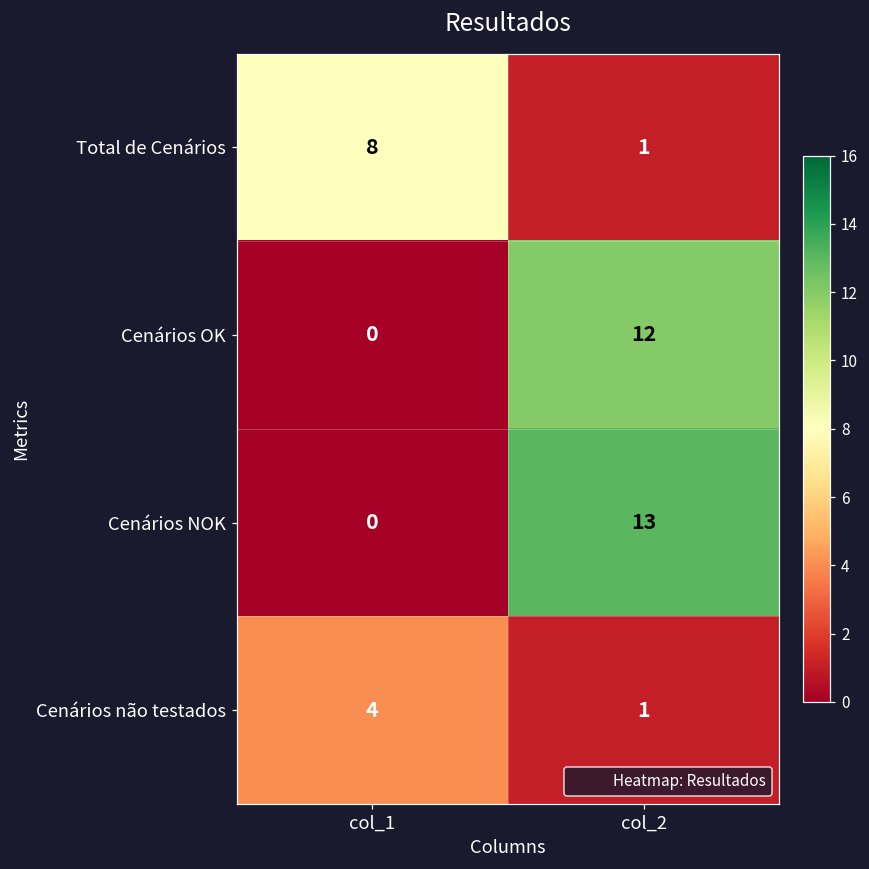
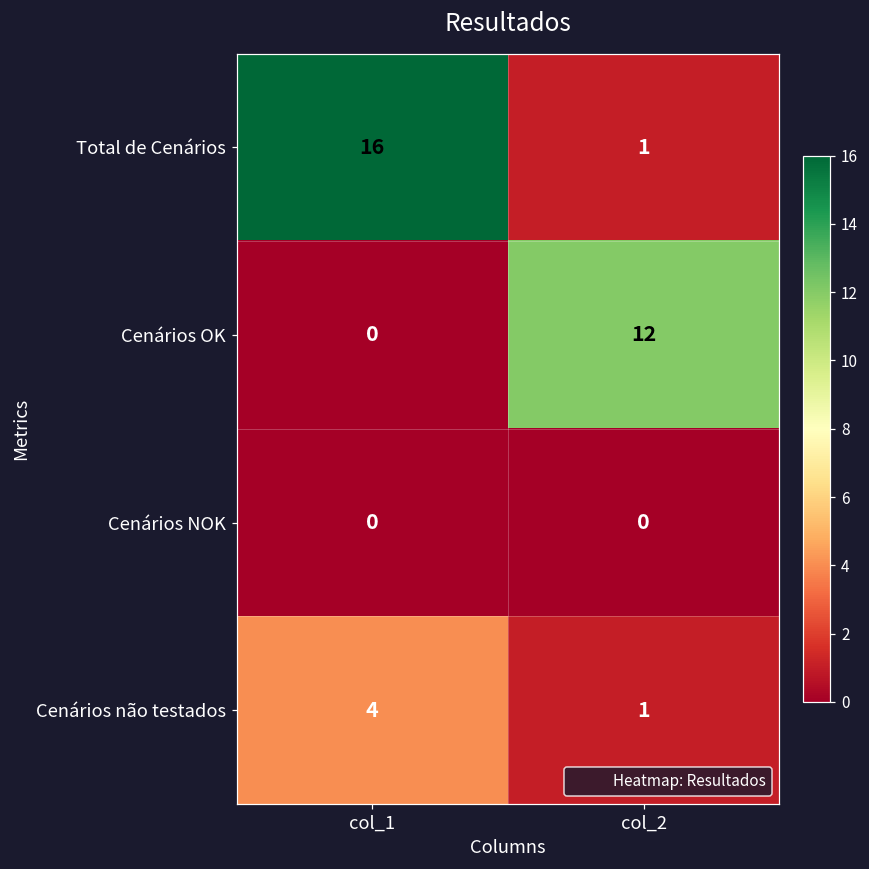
  {
    "Total de Cenários": {
-     "col_1": 8,
+     "col_1": 16,
      "col_2": 1
    },
    "Cenários OK": {
      "col_1": 0,
      "col_2": 12
    },
    "Cenários NOK": {
      "col_1": 0,
-     "col_2": 13
+     "col_2": 0
    },
    "Cenários não testados": {
      "col_1": 4,
      "col_2": 1
    }
  }
